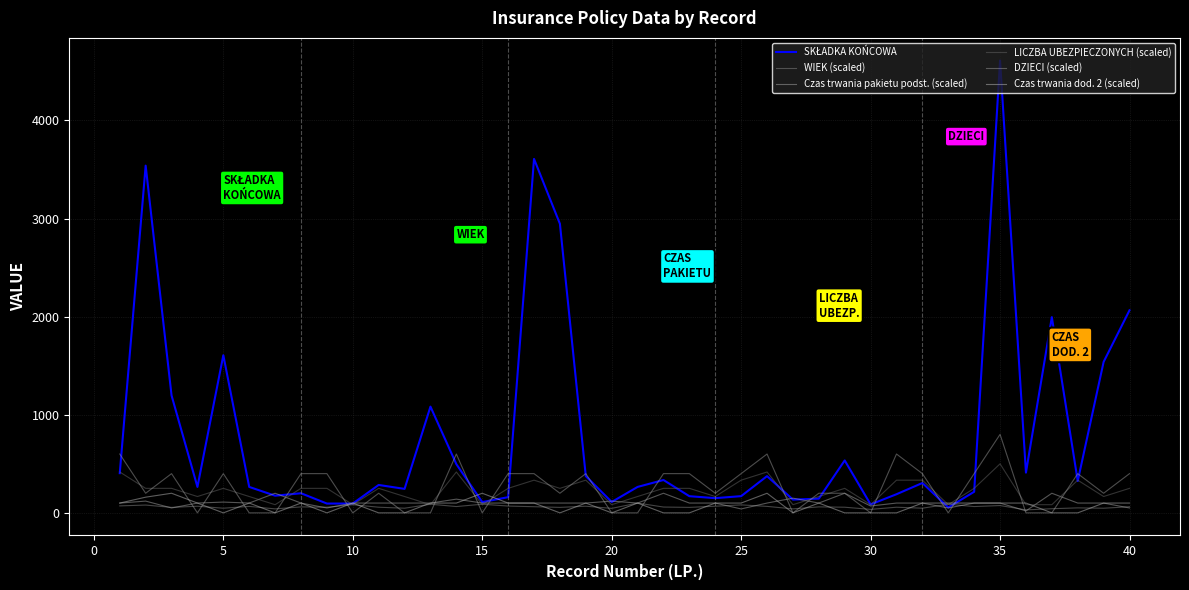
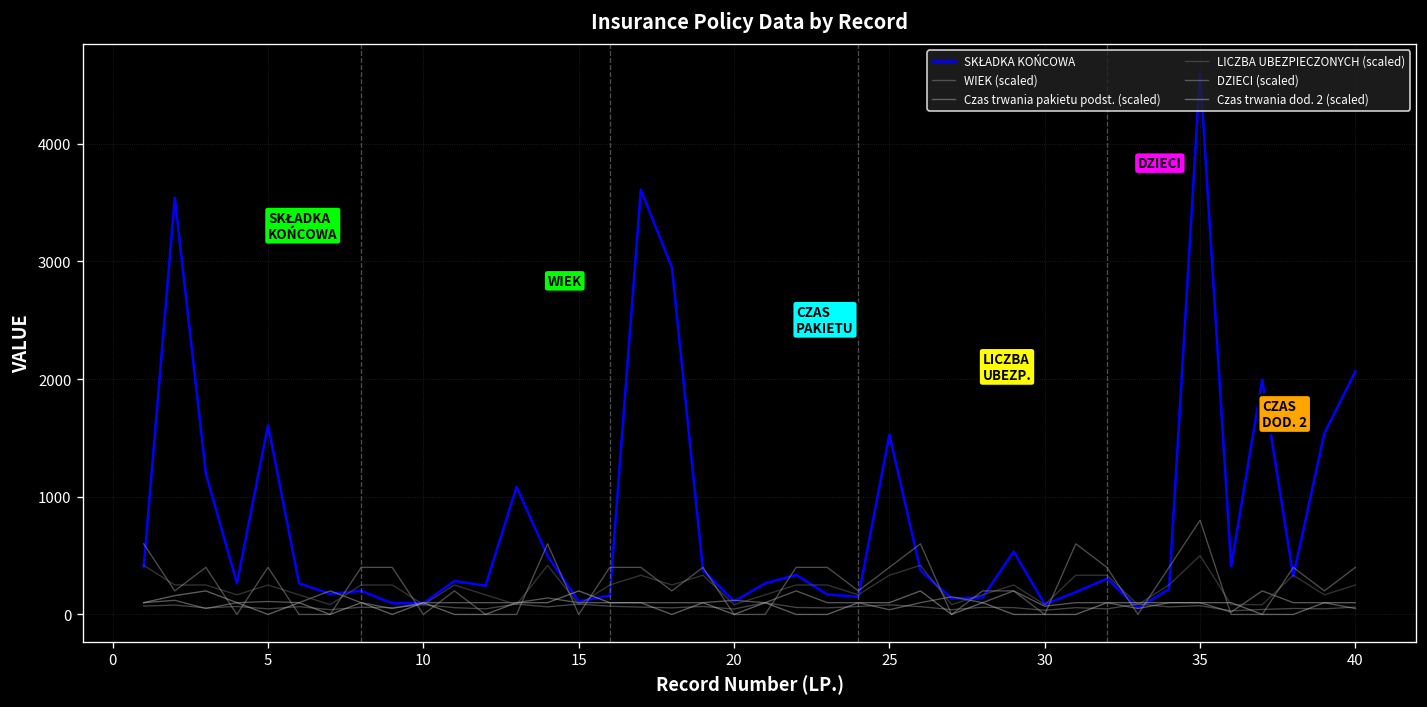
  {
    "SKŁADKA KOŃCOWA": {
      "5": 1600,
-     "25": 200,
+     "25": 1500,
      "40": 2100
    }
  }
